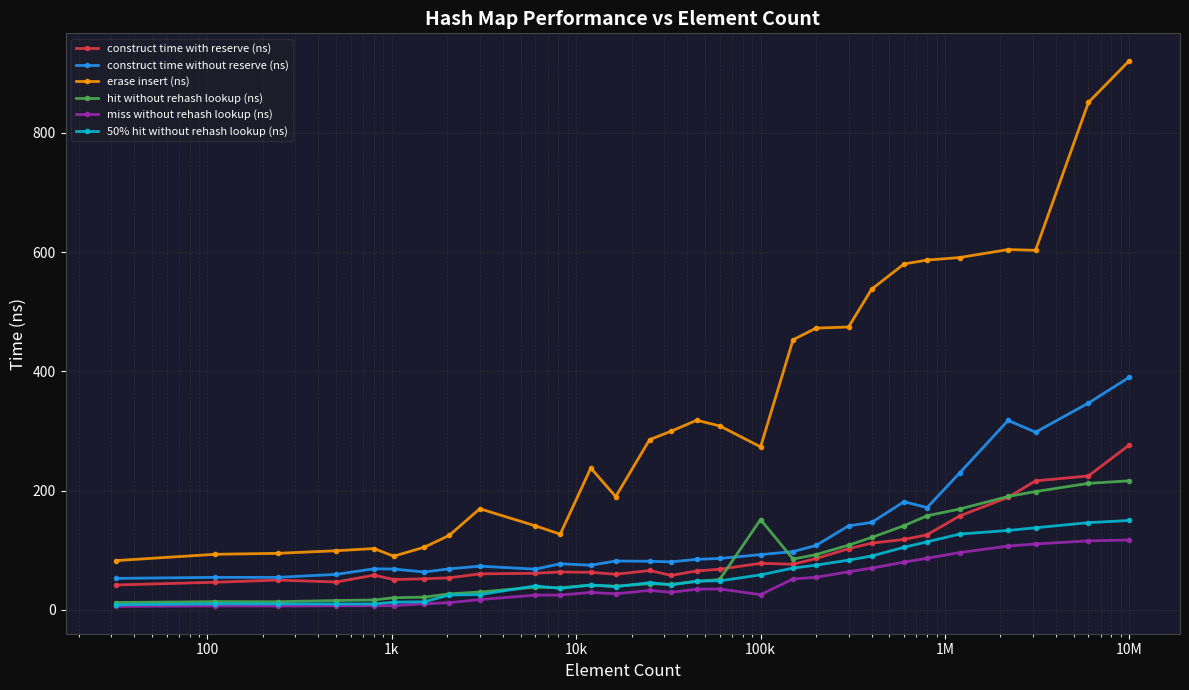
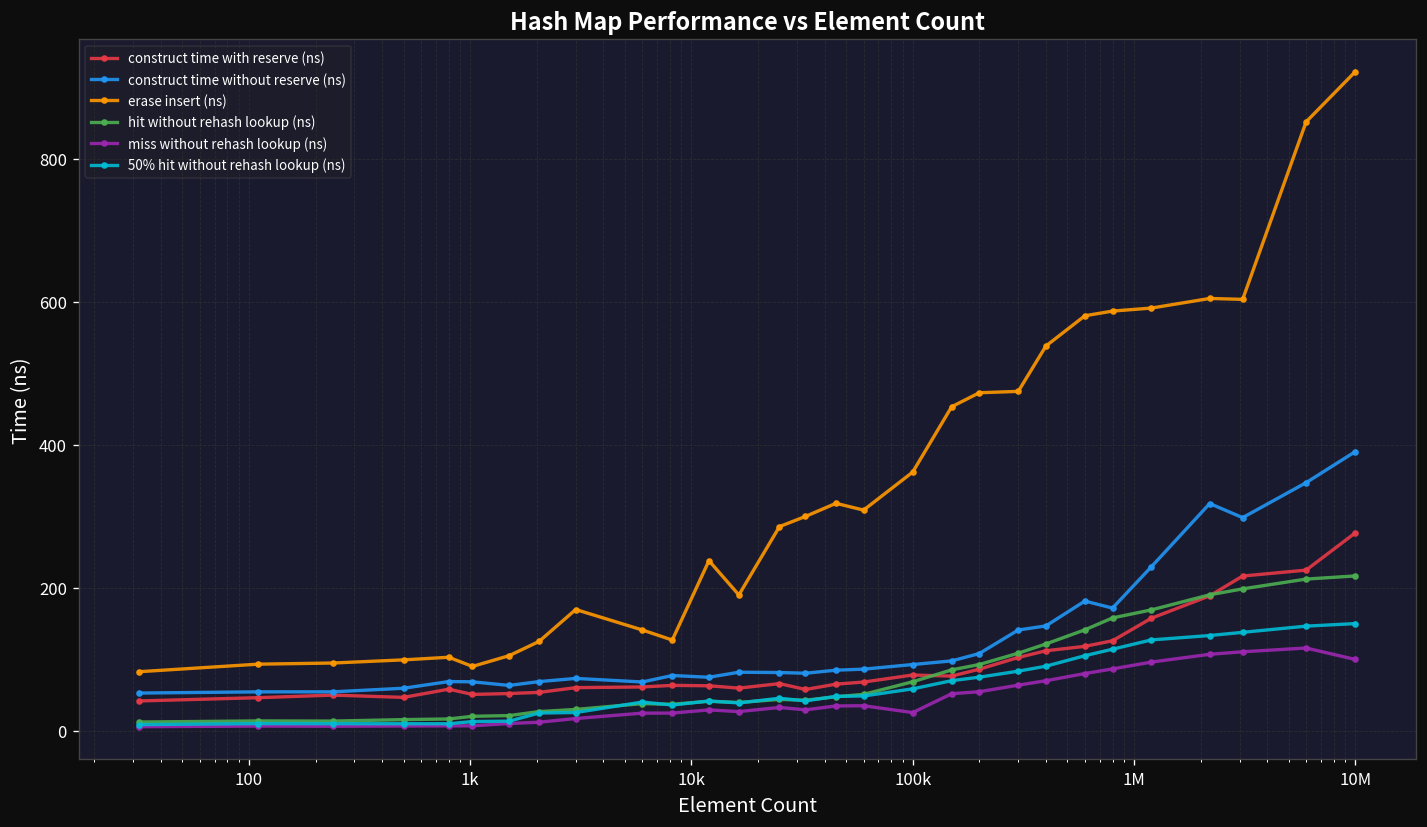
  {
    "construct time with reserve (ns)": {
      "100k": 80,
      "10M": 280
    },
    "erase insert (ns)": {
-     "100k": 270,
+     "100k": 360,
      "10M": 920
    },
    "hit without rehash lookup (ns)": {
-     "100k": 150,
+     "100k": 70,
      "10M": 220
    },
    "miss without rehash lookup (ns)": {
      "100k": 30,
-     "10M": 120
+     "10M": 100
    }
  }
